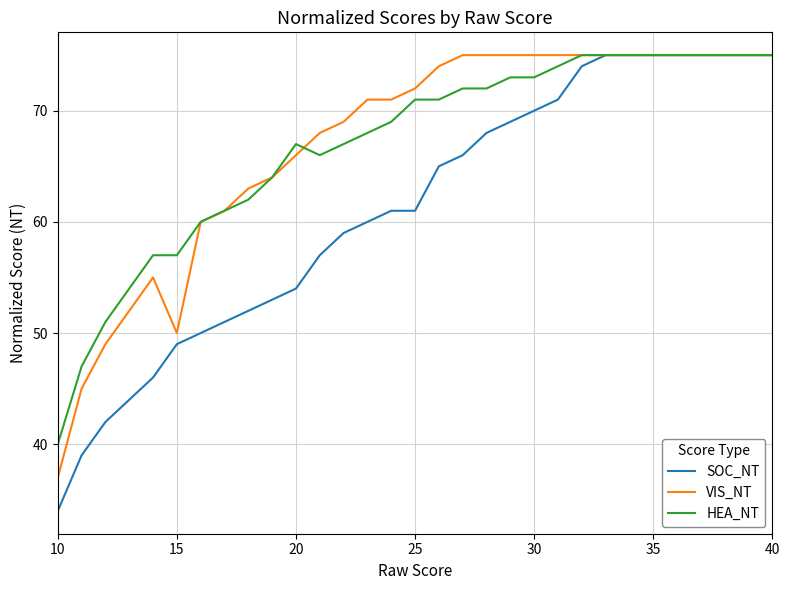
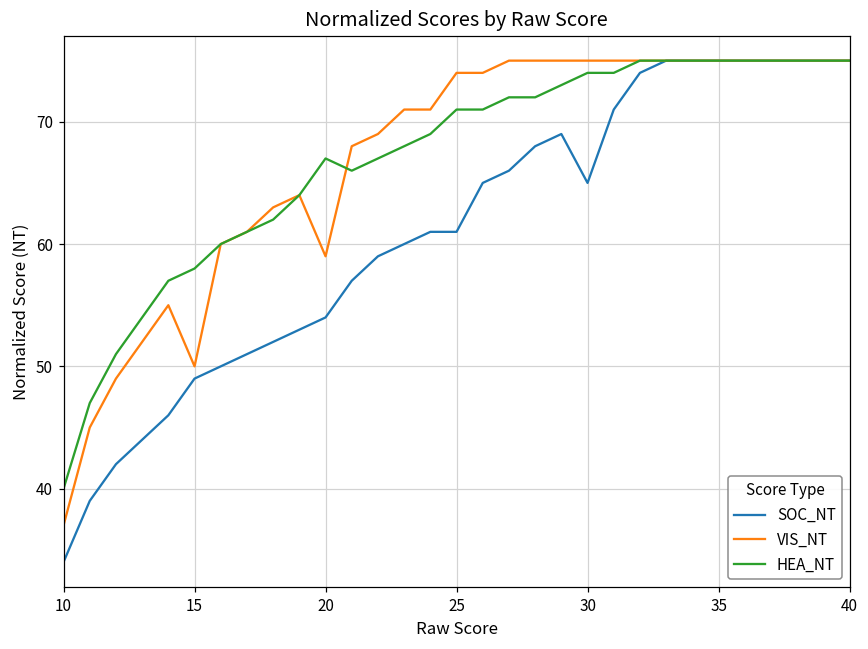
  {
    "SOC_NT": {
      "10": 34,
      "15": 49,
      "20": 54,
      "25": 61,
-     "30": 70
+     "30": 65
    },
    "VIS_NT": {
      "10": 37,
      "15": 50,
-     "20": 66,
-     "25": 72,
+     "20": 59,
+     "25": 74,
      "30": 75
    },
    "HEA_NT": {
      "10": 40,
-     "15": 57,
+     "15": 58,
      "20": 67,
      "25": 71,
-     "30": 73
+     "30": 74
    }
  }
